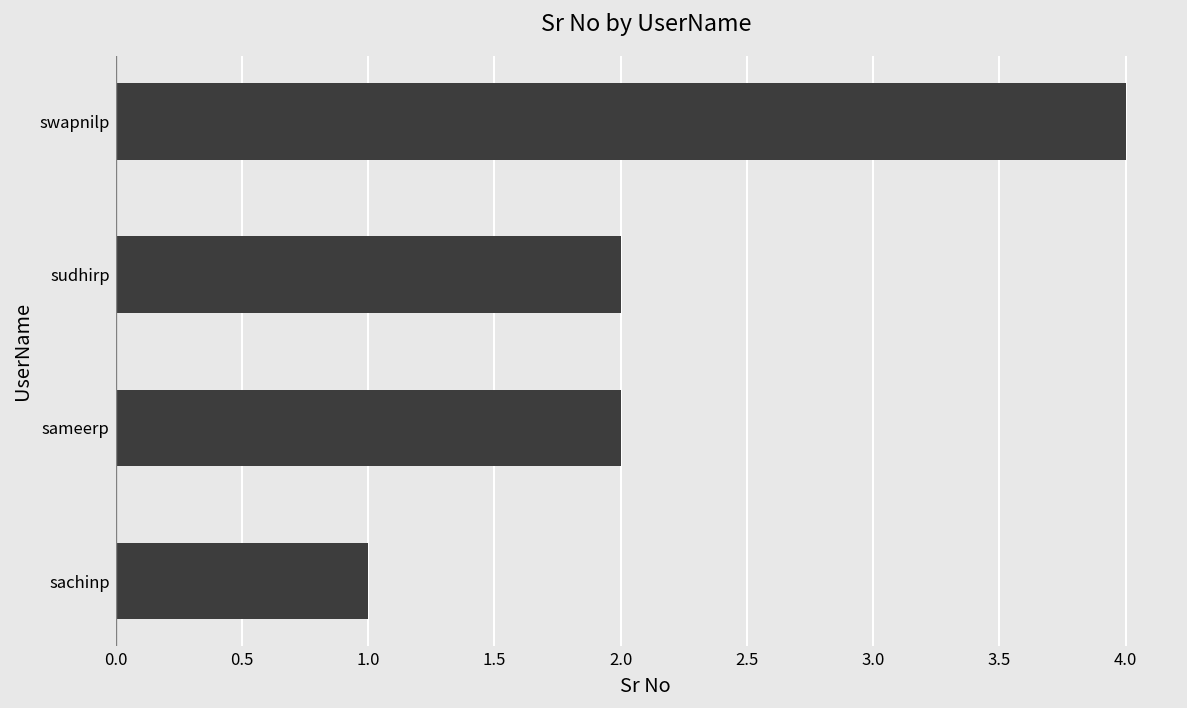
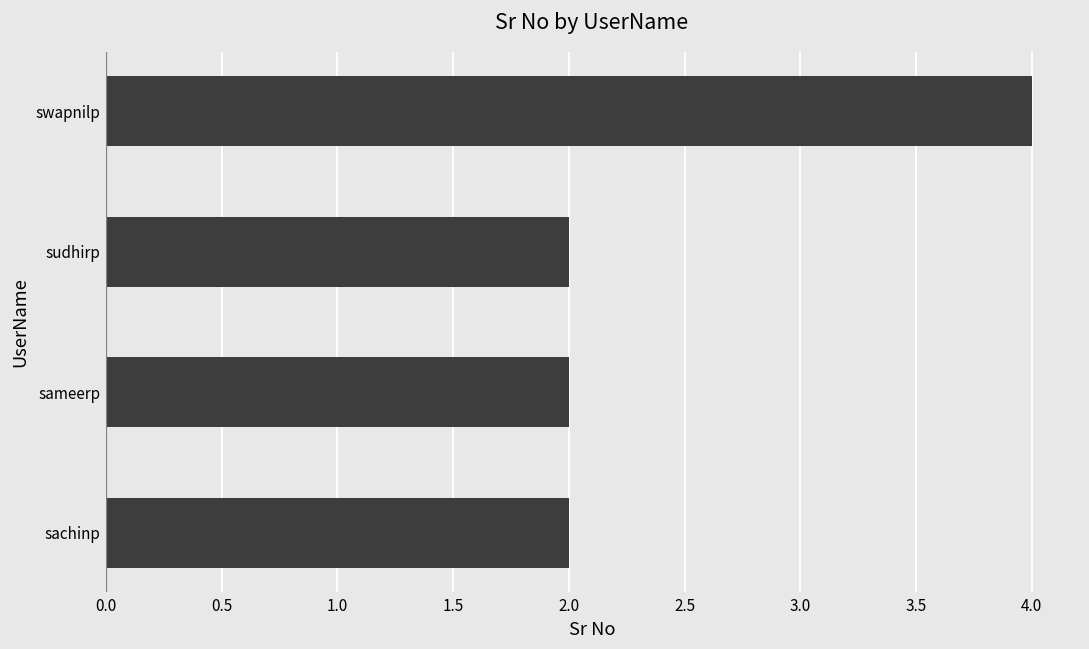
  {
    "swapnilp": 4,
    "sudhirp": 2,
    "sameerp": 2,
-   "sachinp": 1
+   "sachinp": 2
  }
